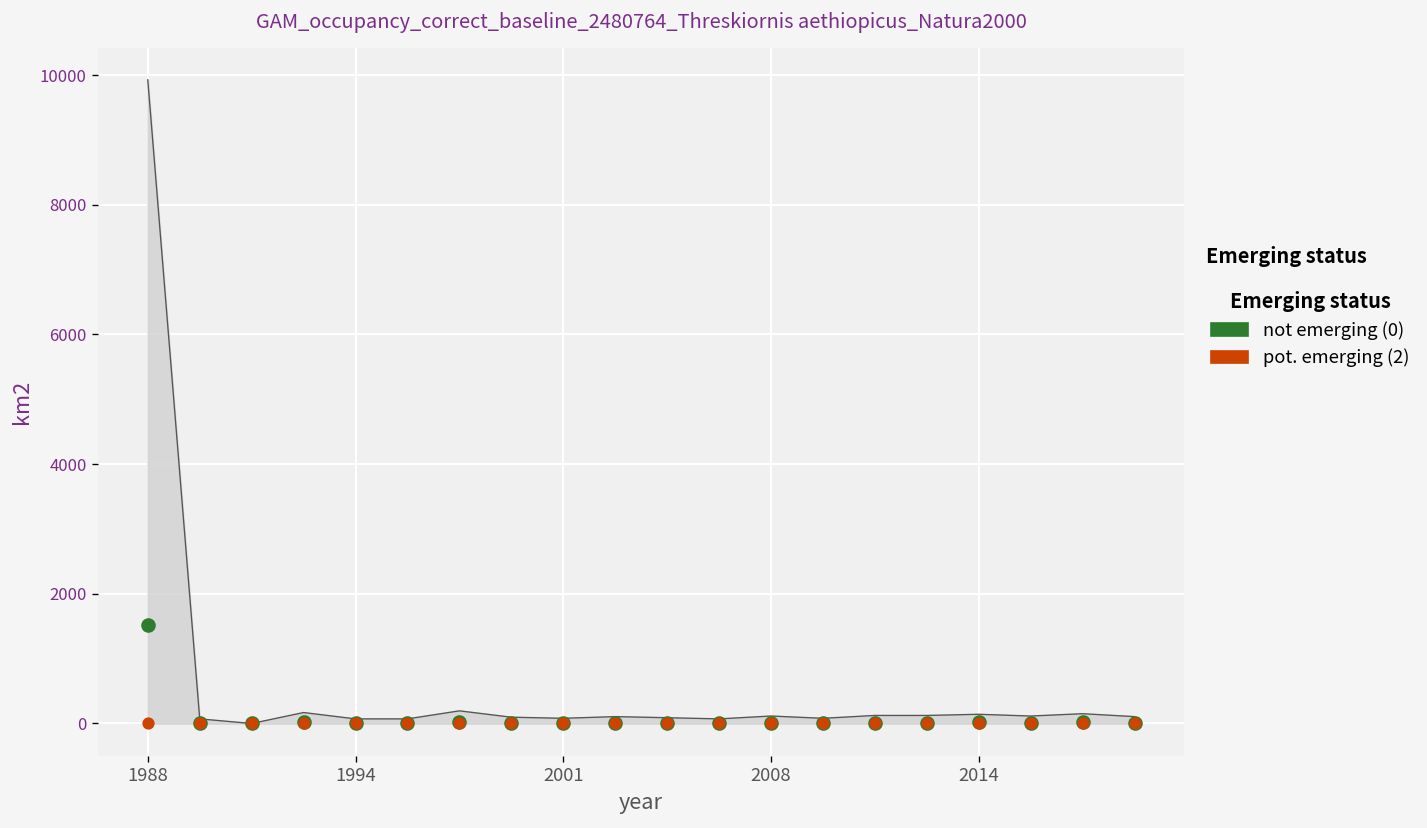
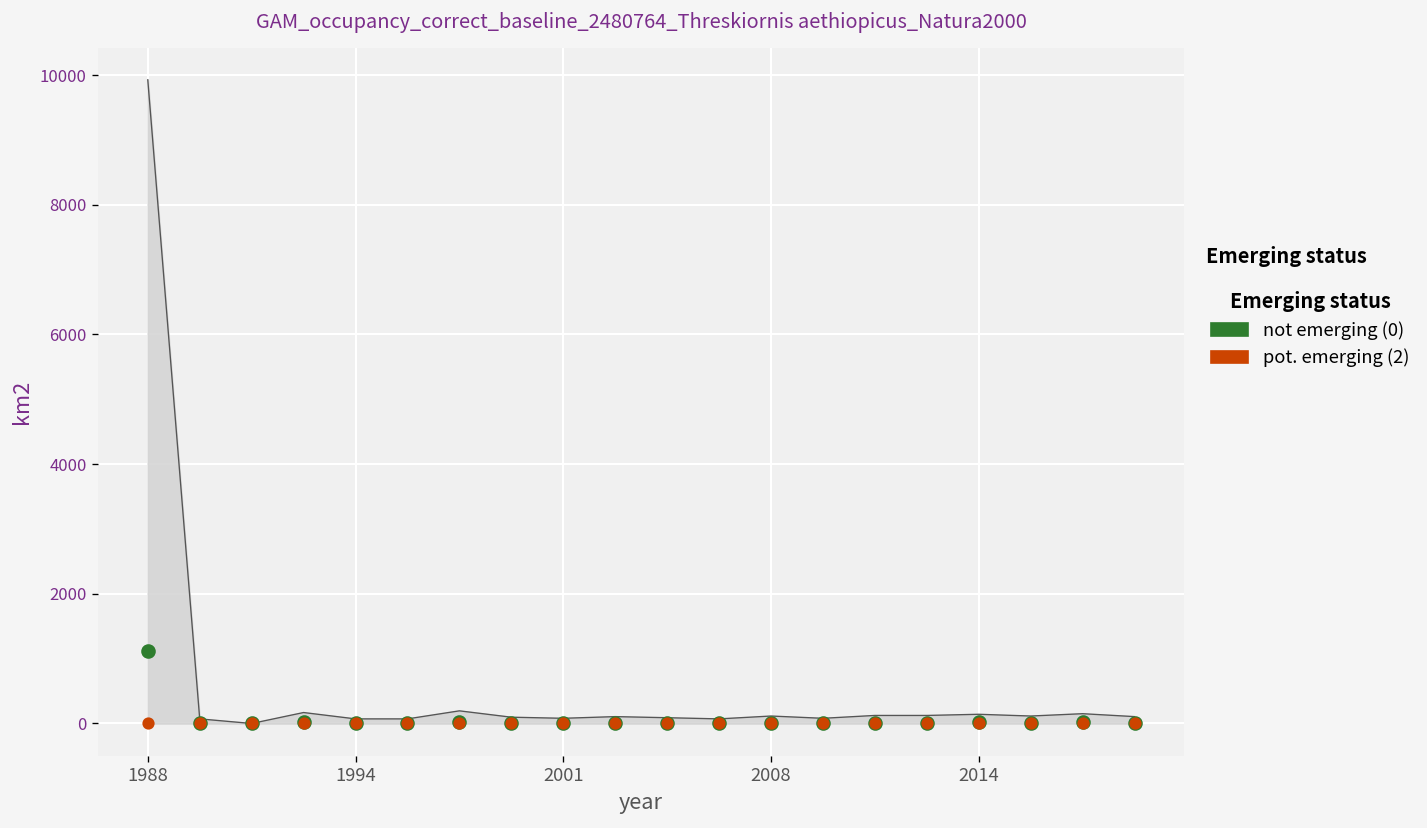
  {
    "not emerging (0)": {
-     "1988": 1500
+     "1988": 1100
    }
  }
